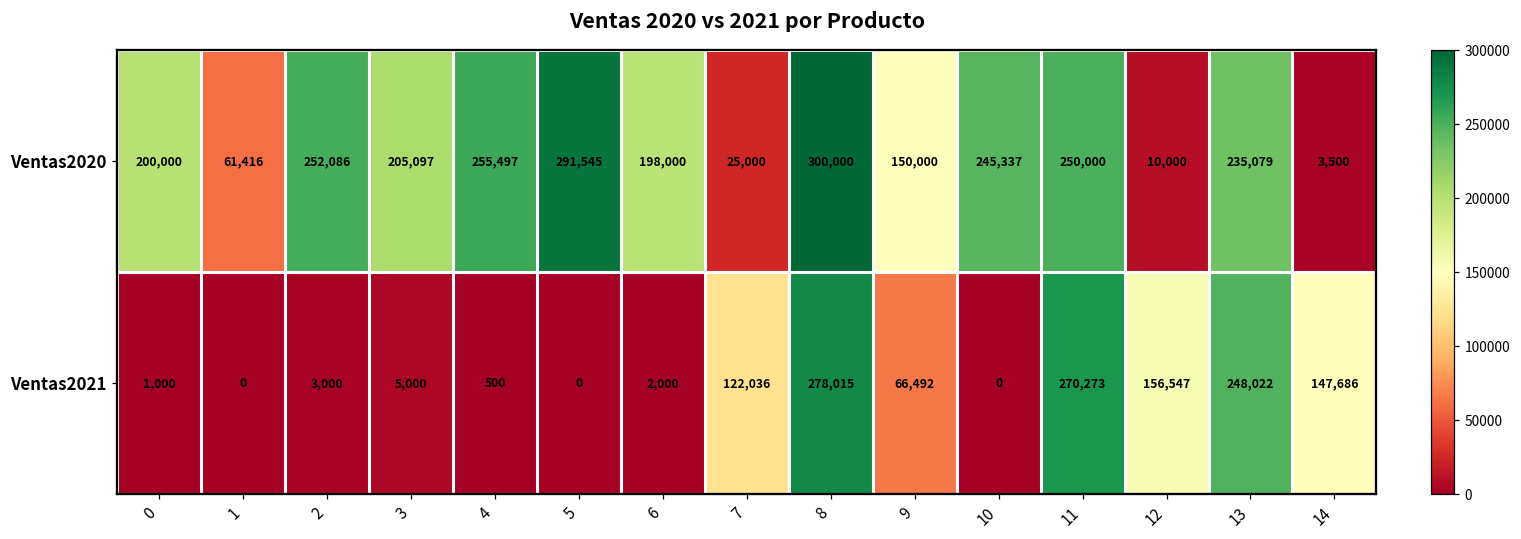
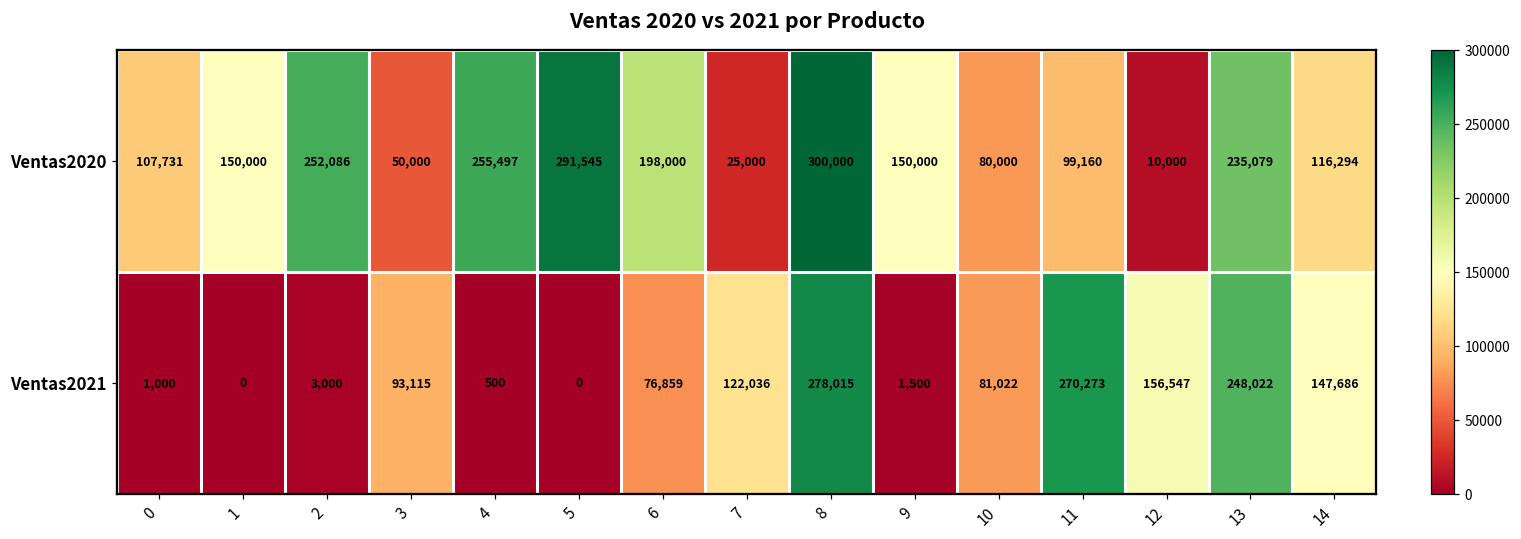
  {
    "Ventas2020": {
-     "0": "200,000",
-     "1": "61,416",
+     "0": "107,731",
+     "1": "150,000",
      "2": "252,086",
-     "3": "205,097",
+     "3": "50,000",
      "4": "255,497",
      "5": "291,545",
      "6": "198,000",
      "7": "25,000",
      "8": "300,000",
      "9": "150,000",
-     "10": "245,337",
-     "11": "250,000",
+     "10": "80,000",
+     "11": "99,160",
      "12": "10,000",
      "13": "235,079",
-     "14": "3,500"
+     "14": "116,294"
    },
    "Ventas2021": {
      "0": "1,000",
      "1": "0",
      "2": "3,000",
-     "3": "5,000",
+     "3": "93,115",
      "4": "500",
      "5": "0",
-     "6": "2,000",
+     "6": "76,859",
      "7": "122,036",
      "8": "278,015",
-     "9": "66,492",
-     "10": "0",
+     "9": "1,500",
+     "10": "81,022",
      "11": "270,273",
      "12": "156,547",
      "13": "248,022",
      "14": "147,686"
    }
  }
